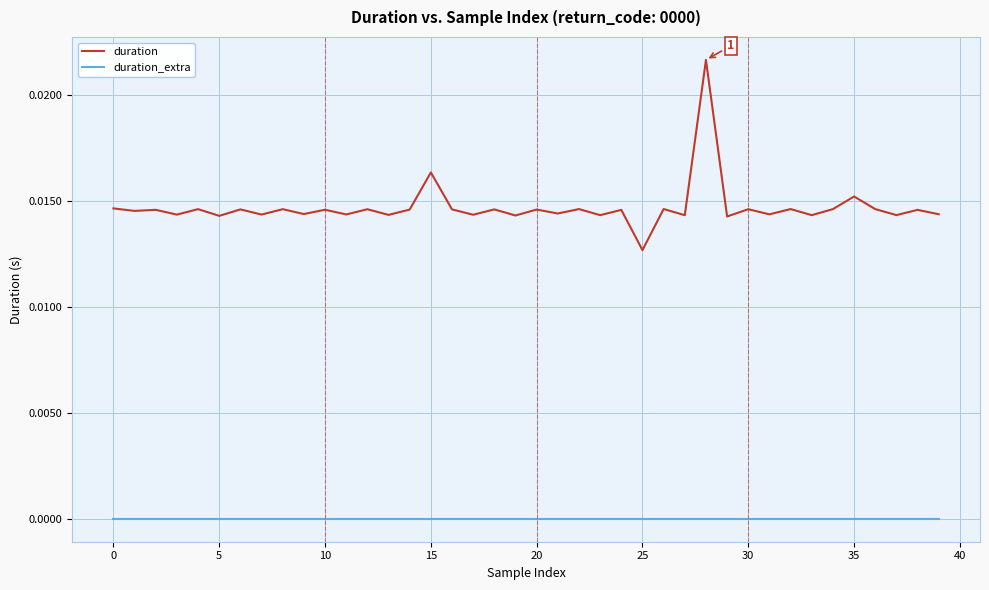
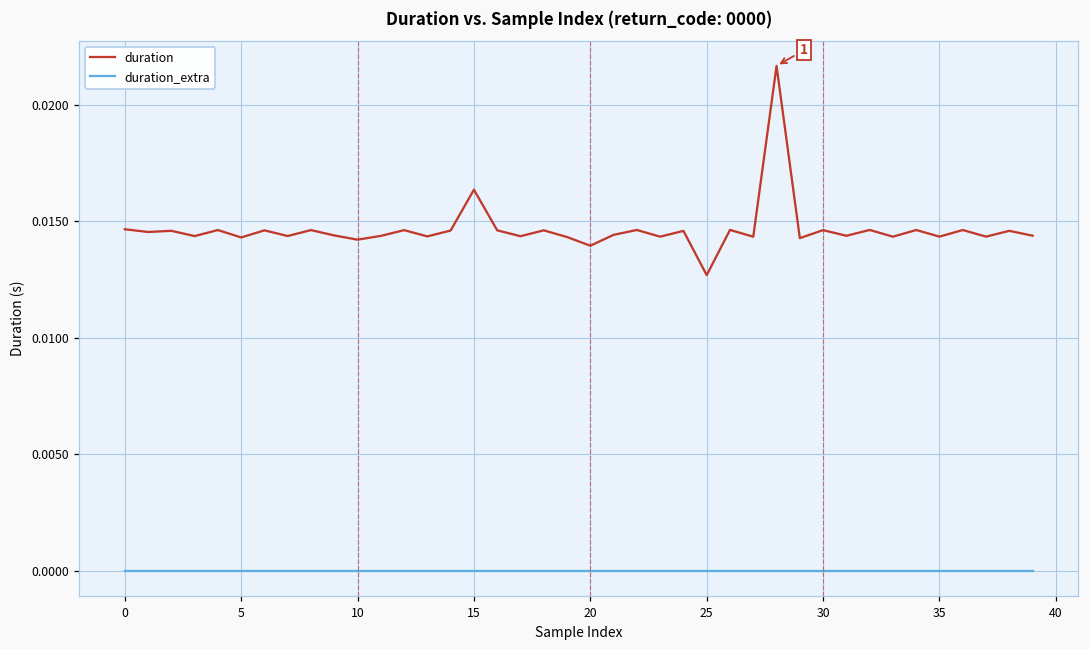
  {
    "duration": {
      "0": 0.0147,
      "5": 0.0143,
-     "10": 0.0146,
+     "10": 0.0142,
      "15": 0.0164,
-     "20": 0.0146,
+     "20": 0.0140,
      "25": 0.0127,
      "30": 0.0146,
-     "35": 0.0152
+     "35": 0.0143
    },
    "duration_extra": {
      "0": 0.0000,
      "5": 0.0000,
      "10": 0.0000,
      "15": 0.0000,
      "20": 0.0000,
      "25": 0.0000,
      "30": 0.0000,
      "35": 0.0000
    }
  }
